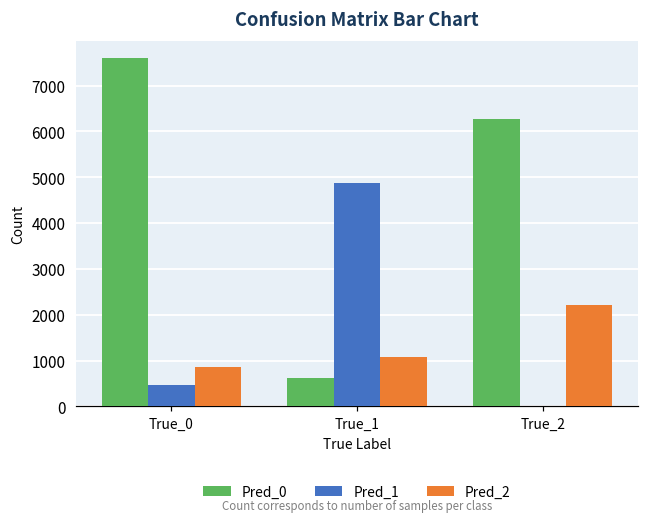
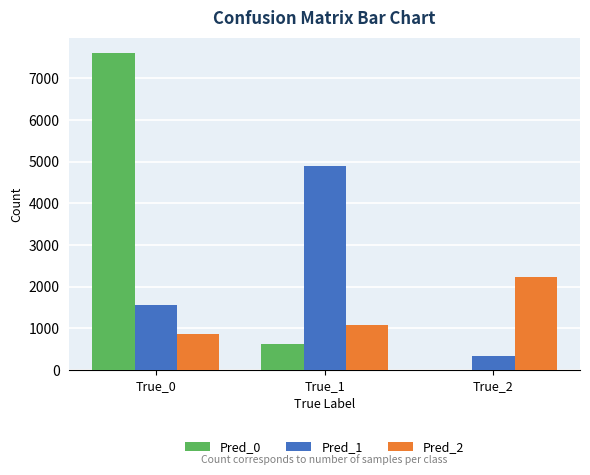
  {
    "Pred_0": {
      "True_0": 7600,
      "True_1": 600,
-     "True_2": 6300
+     "True_2": 0
    },
    "Pred_1": {
-     "True_0": 500,
+     "True_0": 1600,
      "True_1": 4900,
-     "True_2": 0
+     "True_2": 300
    },
    "Pred_2": {
      "True_0": 900,
      "True_1": 1100,
      "True_2": 2200
    }
  }
